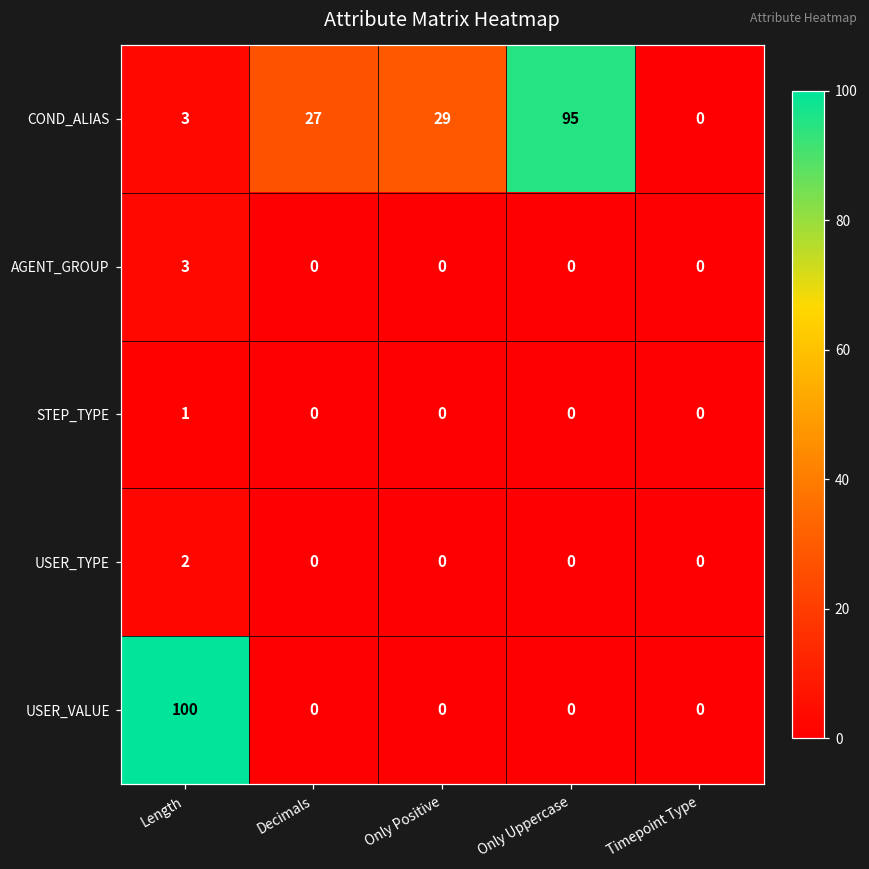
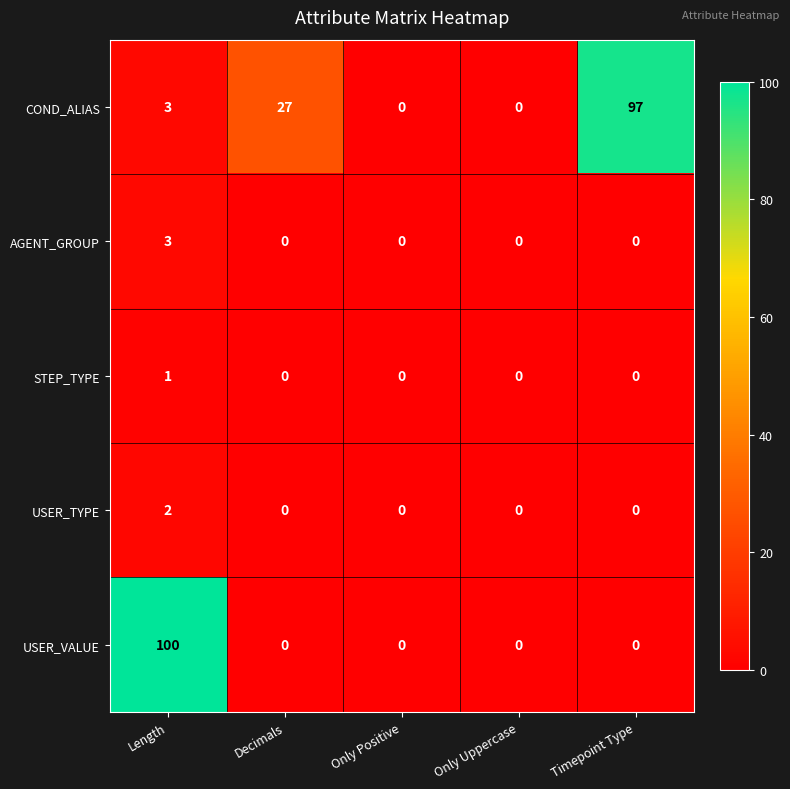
  {
    "COND_ALIAS": {
      "Length": 3,
      "Decimals": 27,
-     "Only Positive": 29,
-     "Only Uppercase": 95,
-     "Timepoint Type": 0
+     "Only Positive": 0,
+     "Only Uppercase": 0,
+     "Timepoint Type": 97
    },
    "AGENT_GROUP": {
      "Length": 3,
      "Decimals": 0,
      "Only Positive": 0,
      "Only Uppercase": 0,
      "Timepoint Type": 0
    },
    "STEP_TYPE": {
      "Length": 1,
      "Decimals": 0,
      "Only Positive": 0,
      "Only Uppercase": 0,
      "Timepoint Type": 0
    },
    "USER_TYPE": {
      "Length": 2,
      "Decimals": 0,
      "Only Positive": 0,
      "Only Uppercase": 0,
      "Timepoint Type": 0
    },
    "USER_VALUE": {
      "Length": 100,
      "Decimals": 0,
      "Only Positive": 0,
      "Only Uppercase": 0,
      "Timepoint Type": 0
    }
  }
